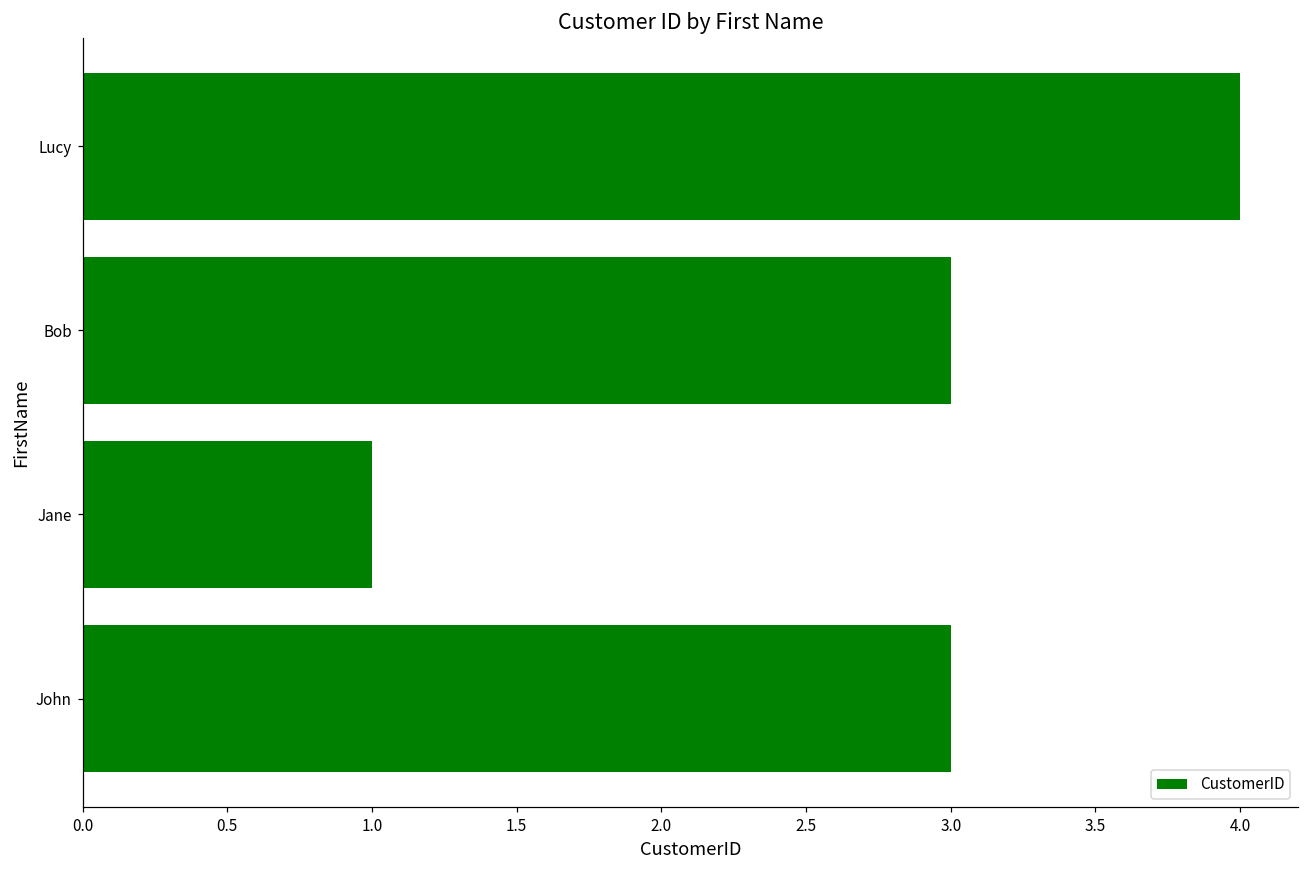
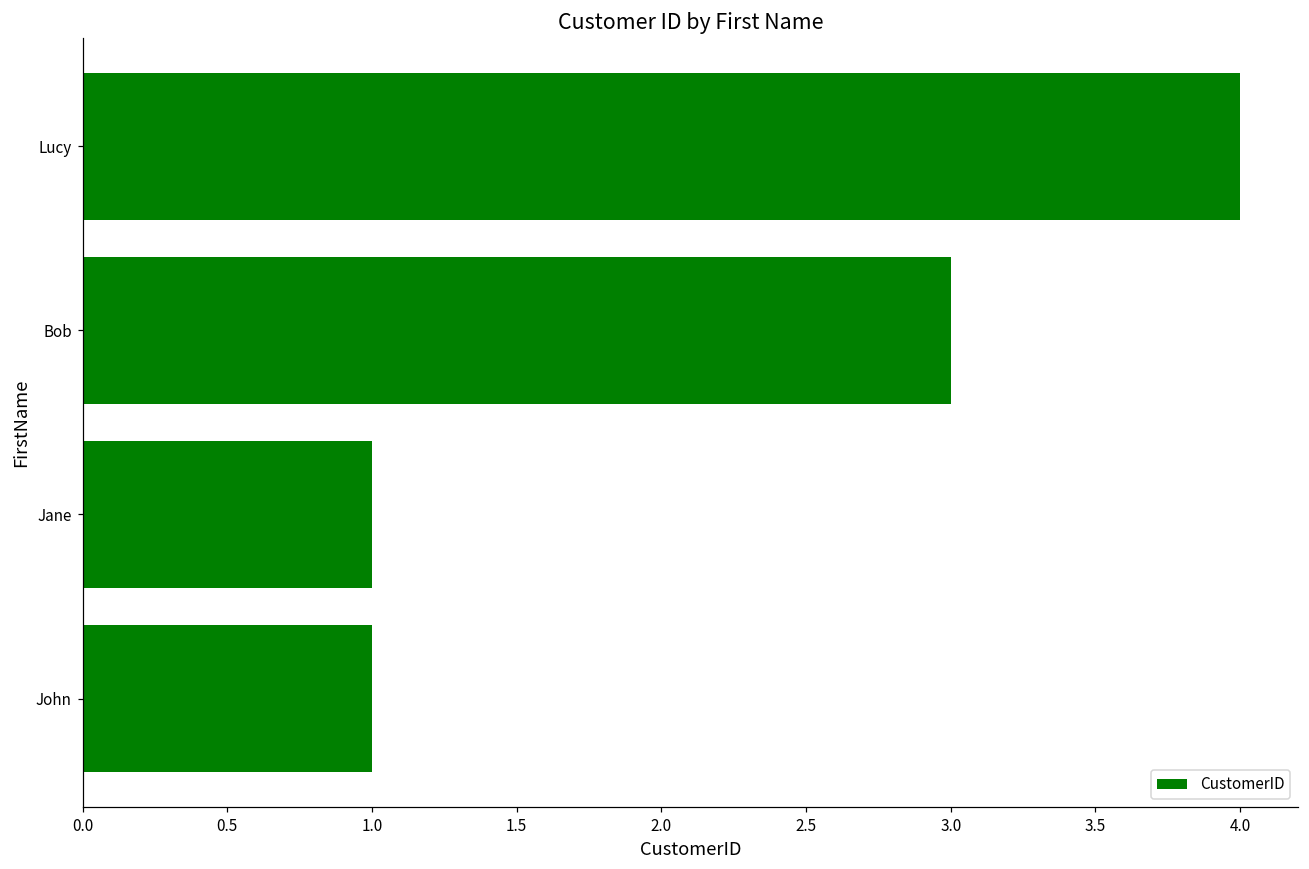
  {
    "Lucy": 4,
    "Bob": 3,
    "Jane": 1,
-   "John": 3
+   "John": 1
  }
